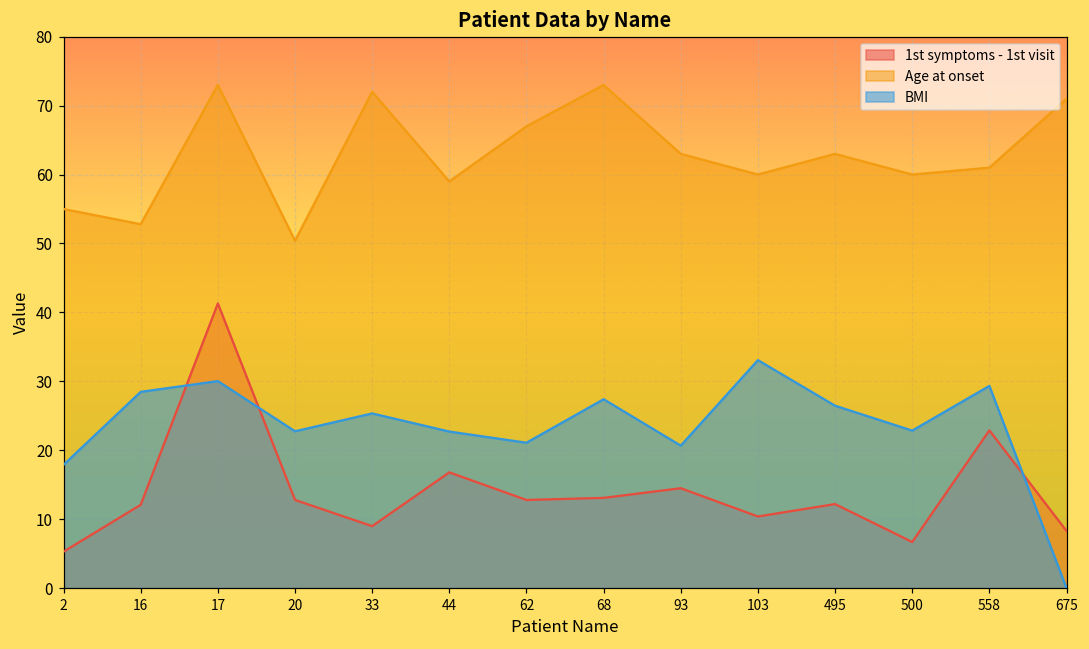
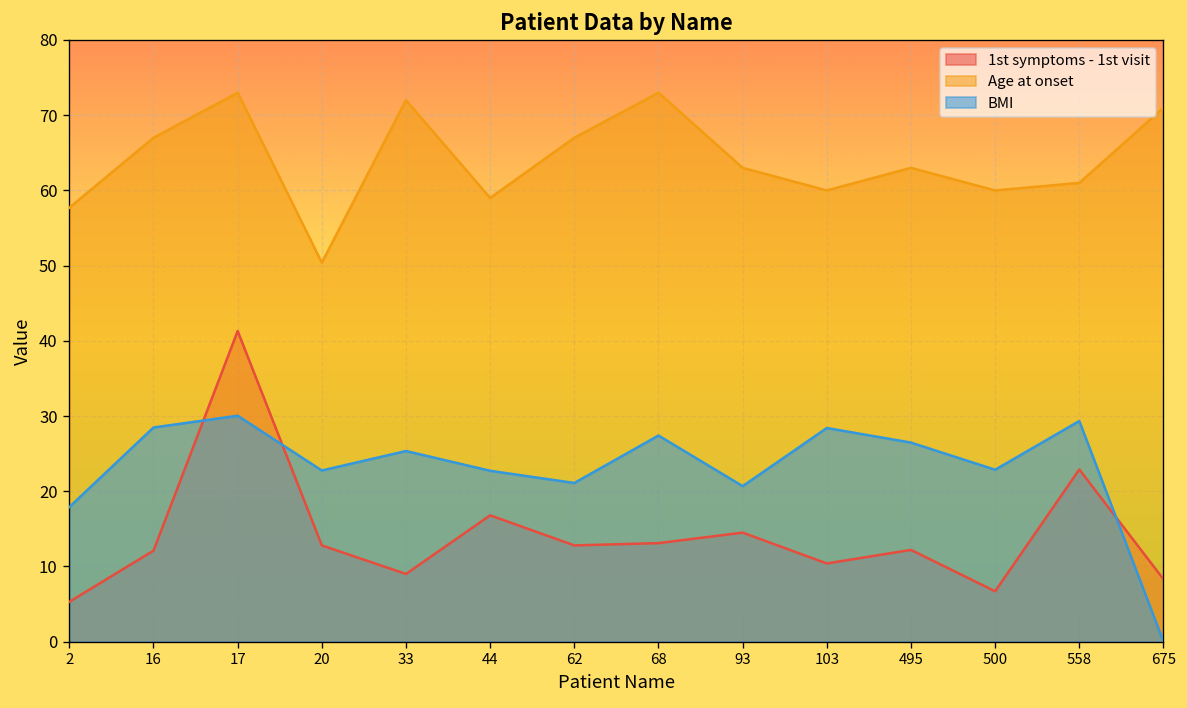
  {
    "1st symptoms - 1st visit": {
      "2": 5,
      "16": 12,
      "17": 41,
      "20": 13,
      "33": 9,
      "44": 17,
      "62": 13,
      "68": 13,
      "93": 15,
      "103": 10,
      "495": 12,
      "500": 7,
      "558": 23,
      "675": 8
    },
    "Age at onset": {
-     "2": 55,
-     "16": 53,
+     "2": 58,
+     "16": 67,
      "17": 73,
      "20": 50,
      "33": 72,
      "44": 59,
      "62": 67,
      "68": 73,
      "93": 63,
      "103": 60,
      "495": 63,
      "500": 60,
      "558": 61,
      "675": 71
    },
    "BMI": {
      "2": 18,
      "16": 28,
      "17": 30,
      "20": 23,
      "33": 25,
      "44": 23,
      "62": 21,
      "68": 27,
      "93": 21,
-     "103": 33,
+     "103": 28,
      "495": 26,
      "500": 23,
      "558": 29,
      "675": 0
    }
  }
